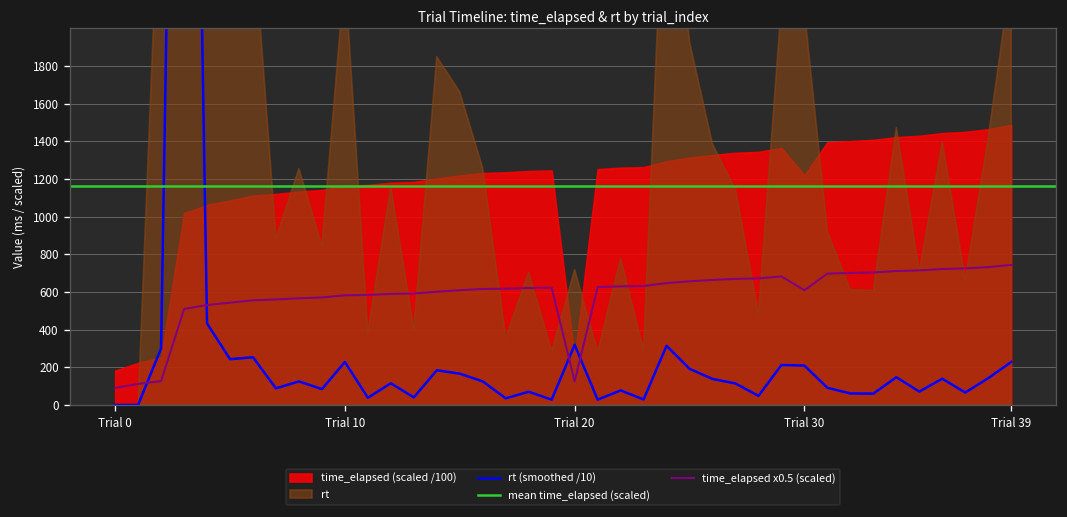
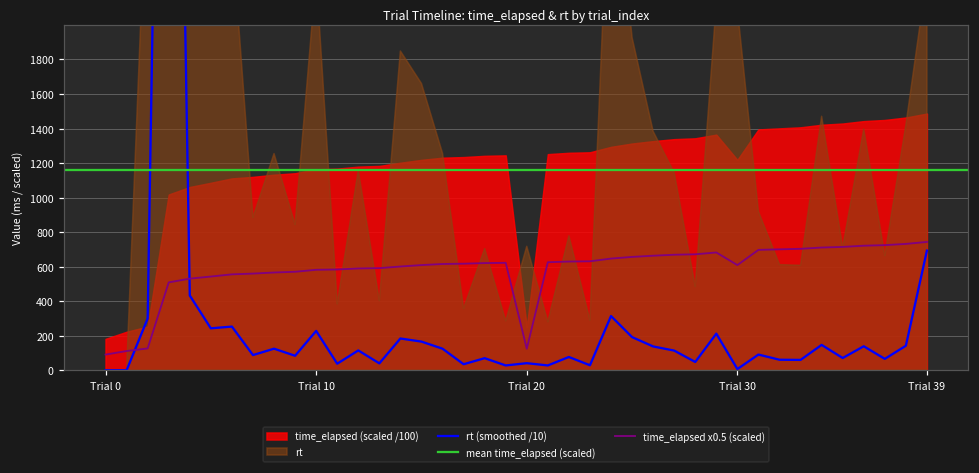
  {
    "time_elapsed (scaled /100)": {
      "Trial 0": 180,
      "Trial 10": 1160,
      "Trial 20": 250,
      "Trial 30": 1220,
      "Trial 39": 1490
    },
    "rt (smoothed /10)": {
      "Trial 10": 230,
-     "Trial 20": 320,
-     "Trial 30": 210,
-     "Trial 39": 230
+     "Trial 20": 40,
+     "Trial 30": 10,
+     "Trial 39": 690
    },
    "rt": {
      "Trial 20": 720
    },
    "time_elapsed x0.5 (scaled)": {
      "Trial 0": 90,
      "Trial 10": 580,
      "Trial 20": 120,
      "Trial 30": 610,
      "Trial 39": 740
    }
  }
